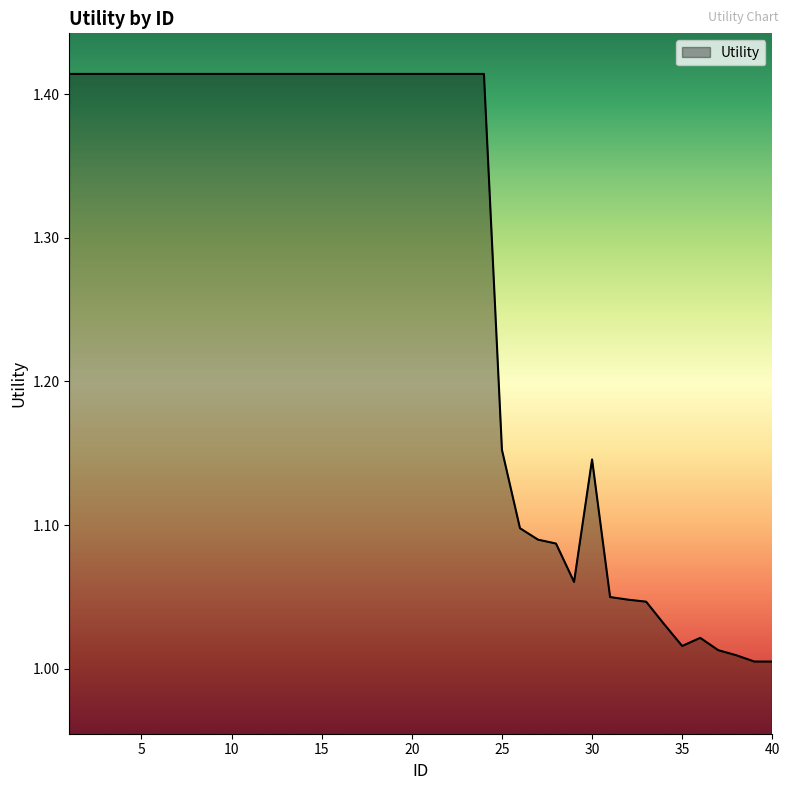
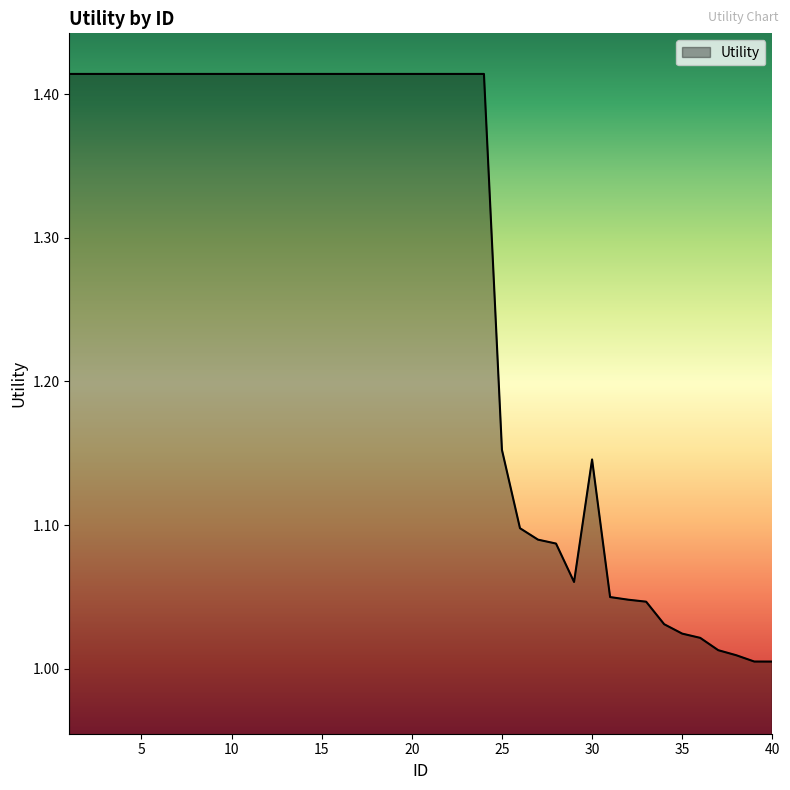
  {
    "5": 1.414,
    "10": 1.414,
    "15": 1.414,
    "20": 1.414,
    "25": 1.152,
    "30": 1.146,
-   "35": 1.016,
+   "35": 1.024,
    "40": 1.005
  }
